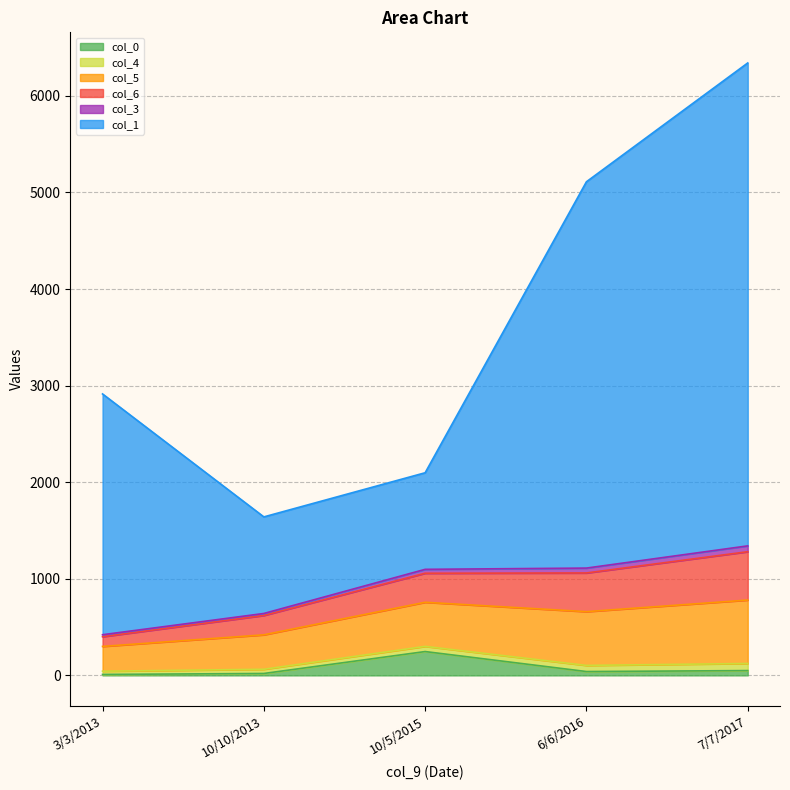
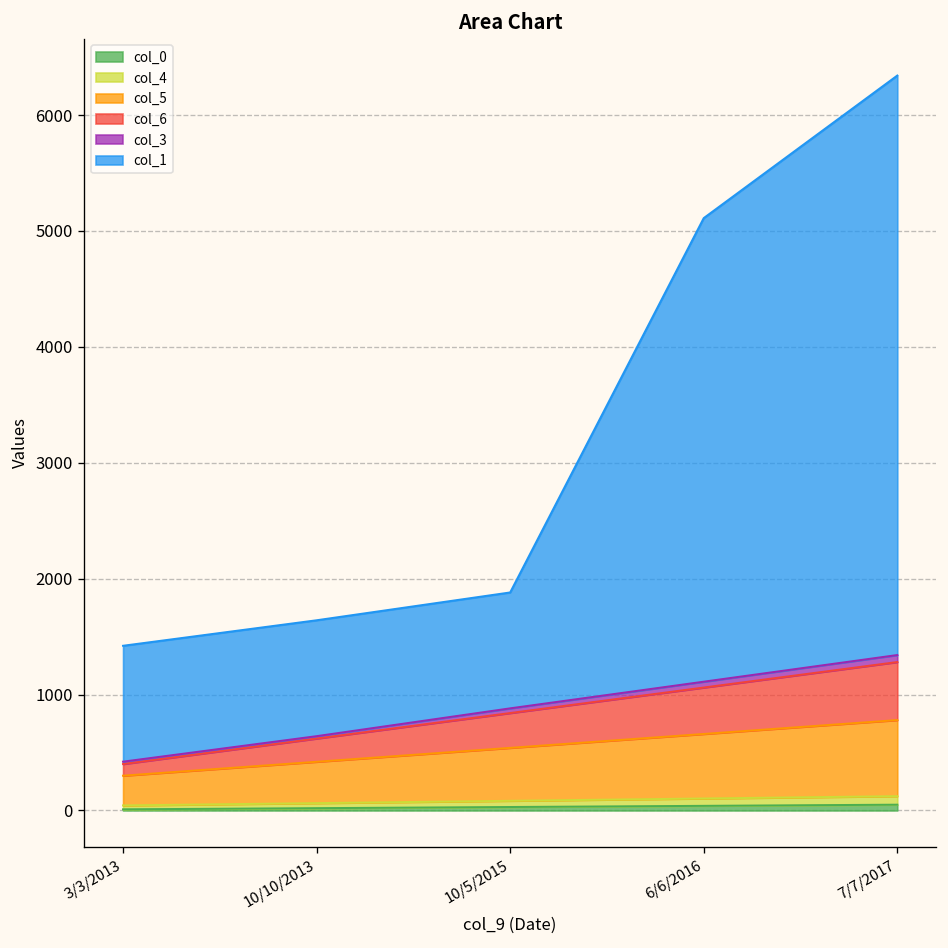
  {
    "col_0": {
      "3/3/2013": 0,
      "10/10/2013": 0,
-     "10/5/2015": 200,
+     "10/5/2015": 0,
      "6/6/2016": 0,
      "7/7/2017": 100
    },
    "col_4": {
      "3/3/2013": 0,
      "10/10/2013": 0,
      "10/5/2015": 100,
      "6/6/2016": 100,
      "7/7/2017": 100
    },
    "col_5": {
      "3/3/2013": 300,
      "10/10/2013": 400,
      "10/5/2015": 500,
      "6/6/2016": 600,
      "7/7/2017": 700
    },
    "col_6": {
      "10/5/2015": 300,
      "6/6/2016": 400,
      "7/7/2017": 500
    },
    "col_3": {
      "10/5/2015": 0,
      "6/6/2016": 100,
      "7/7/2017": 100
    },
    "col_1": {
-     "3/3/2013": 2500,
+     "3/3/2013": 1000,
      "10/10/2013": 1000,
      "10/5/2015": 1000,
      "6/6/2016": 4000,
      "7/7/2017": 5000
    }
  }
